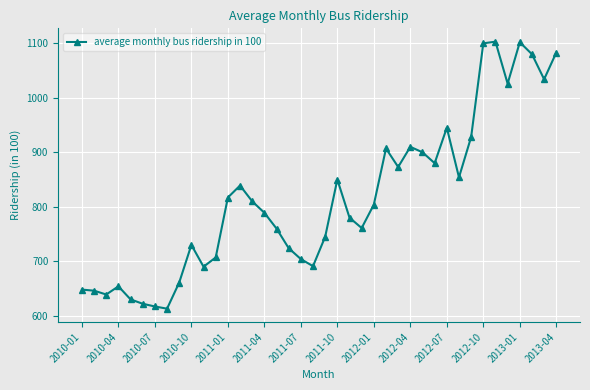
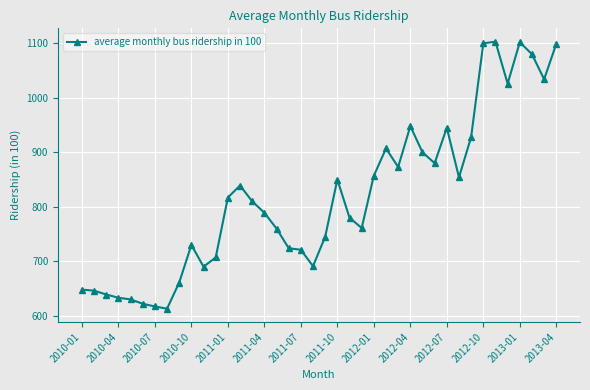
  {
    "2010-01": 650,
-   "2010-04": 650,
+   "2010-04": 630,
    "2010-07": 620,
    "2010-10": 730,
    "2011-01": 820,
    "2011-04": 790,
-   "2011-07": 700,
+   "2011-07": 720,
    "2011-10": 850,
-   "2012-01": 800,
-   "2012-04": 910,
+   "2012-01": 860,
+   "2012-04": 950,
    "2012-07": 950,
    "2012-10": 1100,
    "2013-01": 1100,
-   "2013-04": 1080
+   "2013-04": 1100
  }
